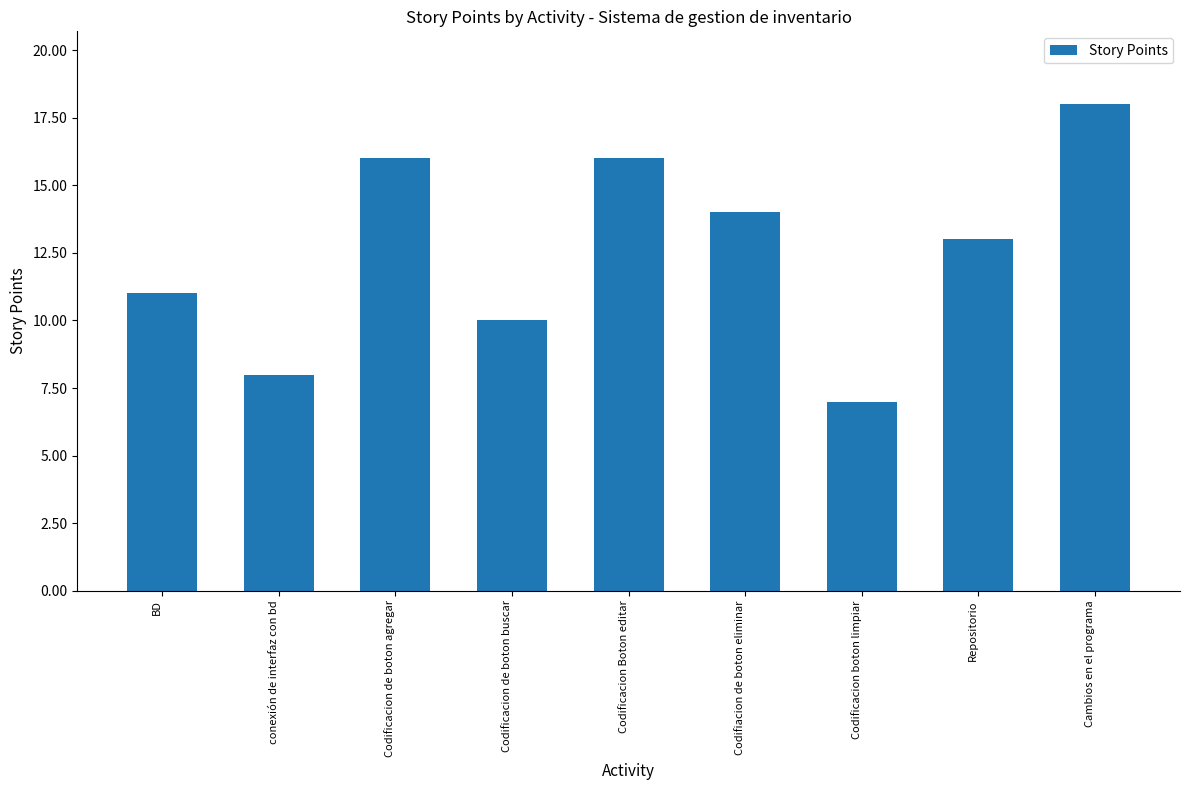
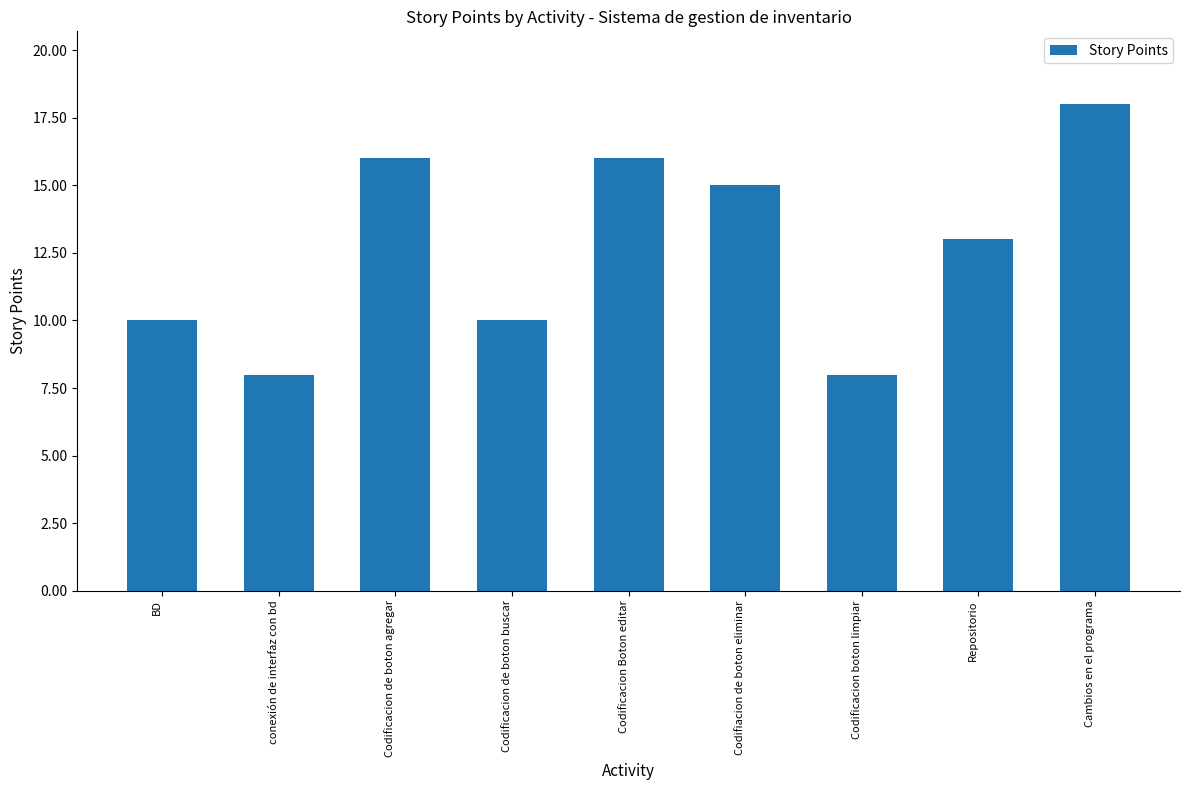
  {
-   "BD": 11,
+   "BD": 10,
    "conexión de interfaz con bd": 8,
    "Codificacion de boton agregar": 16,
    "Codificacion de boton buscar": 10,
    "Codificacion Boton editar": 16,
-   "Codifiacion de boton eliminar": 14,
-   "Codificacion boton limpiar": 7,
+   "Codifiacion de boton eliminar": 15,
+   "Codificacion boton limpiar": 8,
    "Repositorio": 13,
    "Cambios en el programa": 18
  }
